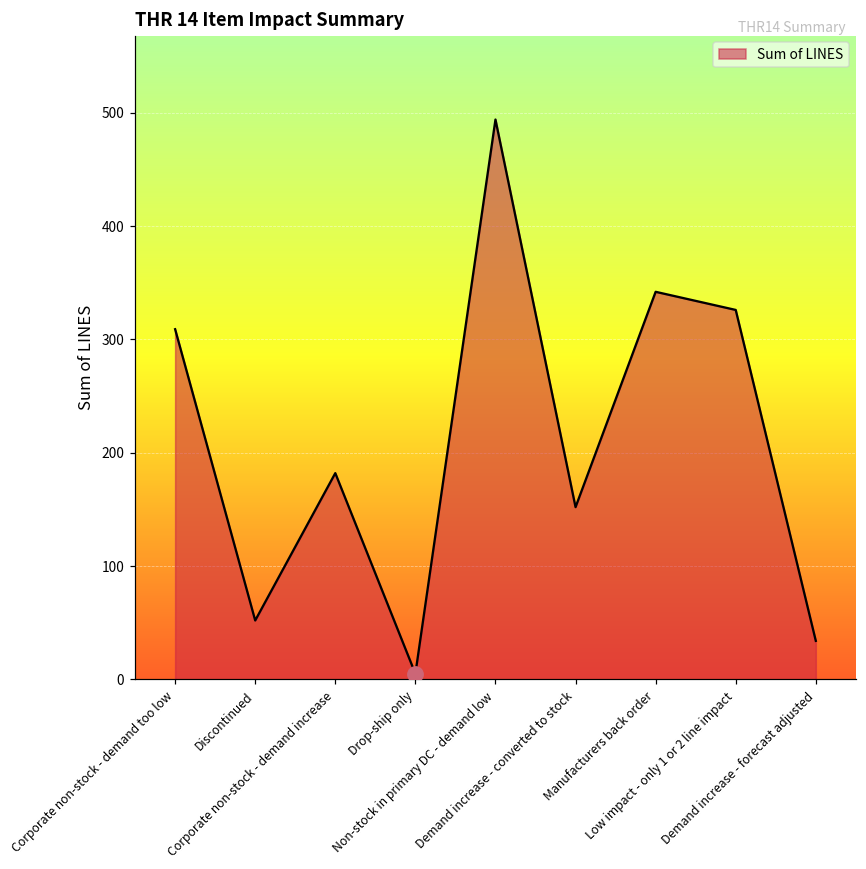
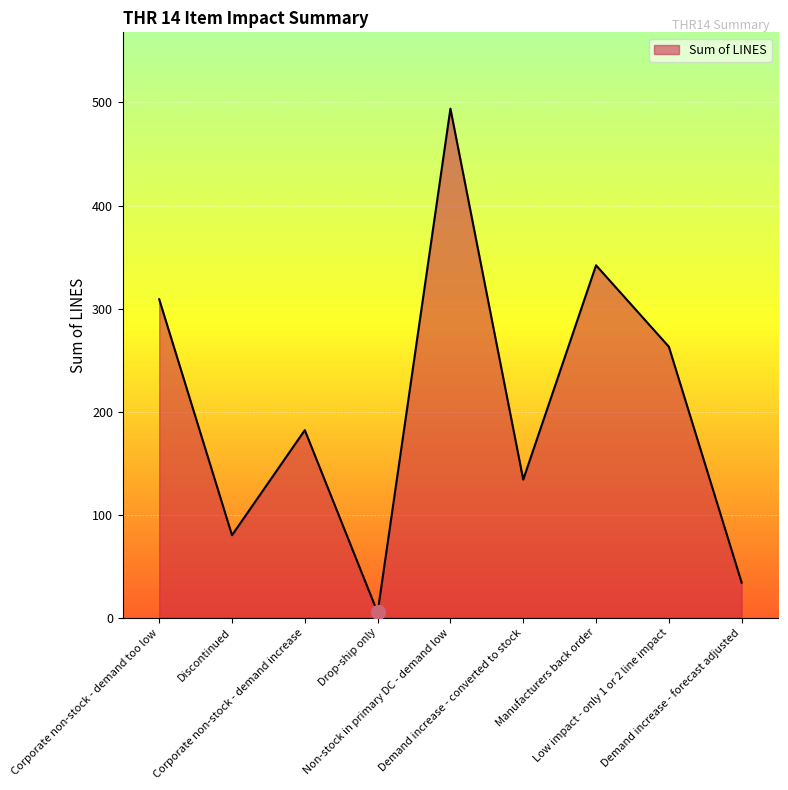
  {
    "Sum of LINES": {
      "Corporate non-stock - demand too low": 309,
-     "Discontinued": 52,
+     "Discontinued": 80,
      "Corporate non-stock - demand increase": 182,
      "Non-stock in primary DC - demand low": 494,
-     "Demand increase - converted to stock": 152,
+     "Demand increase - converted to stock": 134,
      "Manufacturers back order": 342,
-     "Low impact - only 1 or 2 line impact": 326,
+     "Low impact - only 1 or 2 line impact": 263,
      "Demand increase - forecast adjusted": 34
    }
  }
